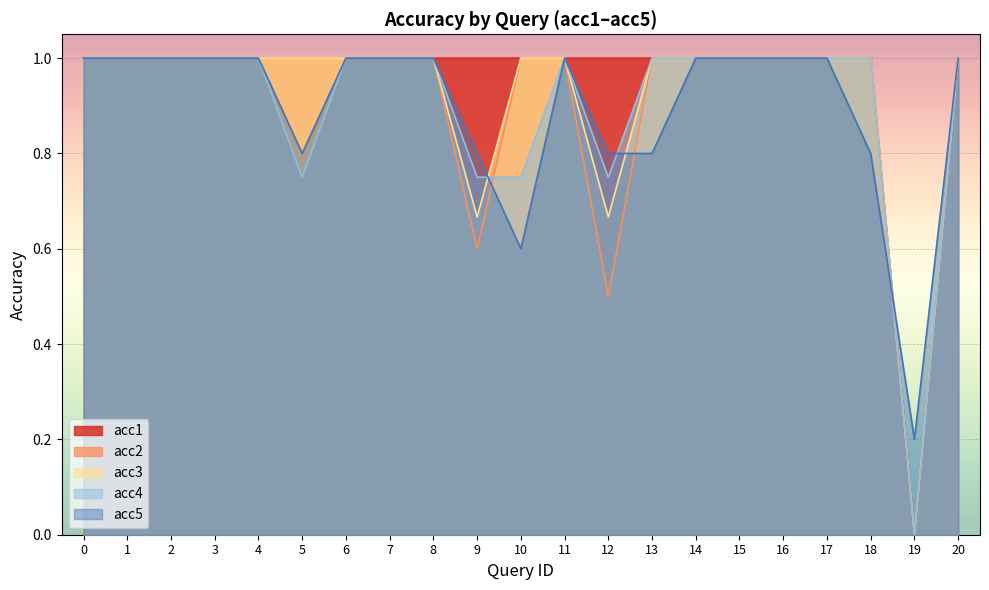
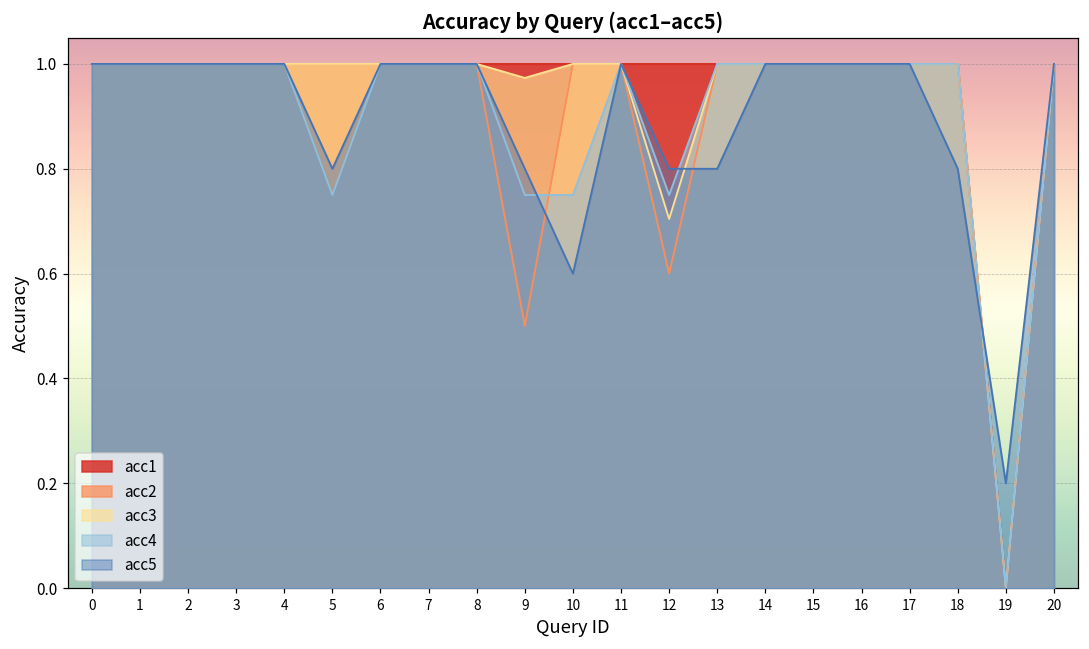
  {
    "acc1": {
      "9": 1.00,
      "12": 1.00
    },
    "acc2": {
-     "9": 0.6,
-     "12": 0.5
+     "9": 0.5,
+     "12": 0.6
    },
    "acc3": {
-     "9": 0.67,
-     "12": 0.67
+     "9": 0.97,
+     "12": 0.70
    }
  }
